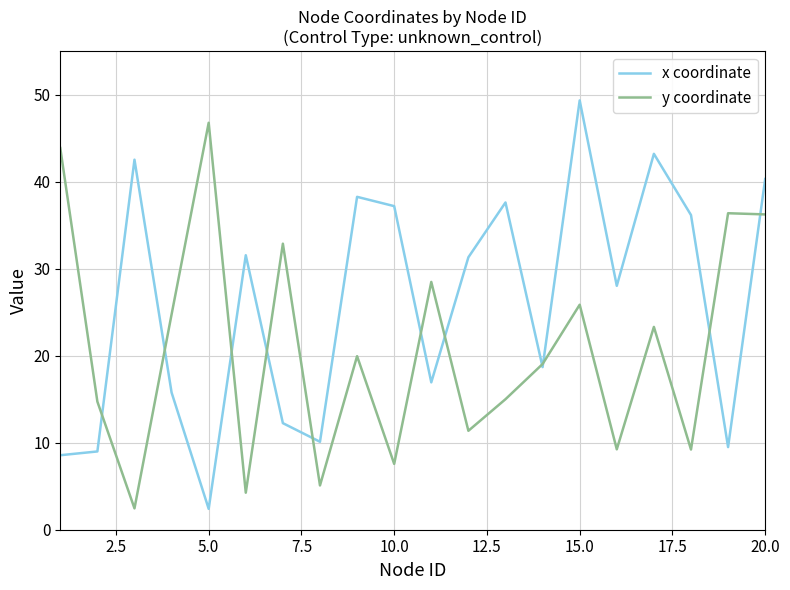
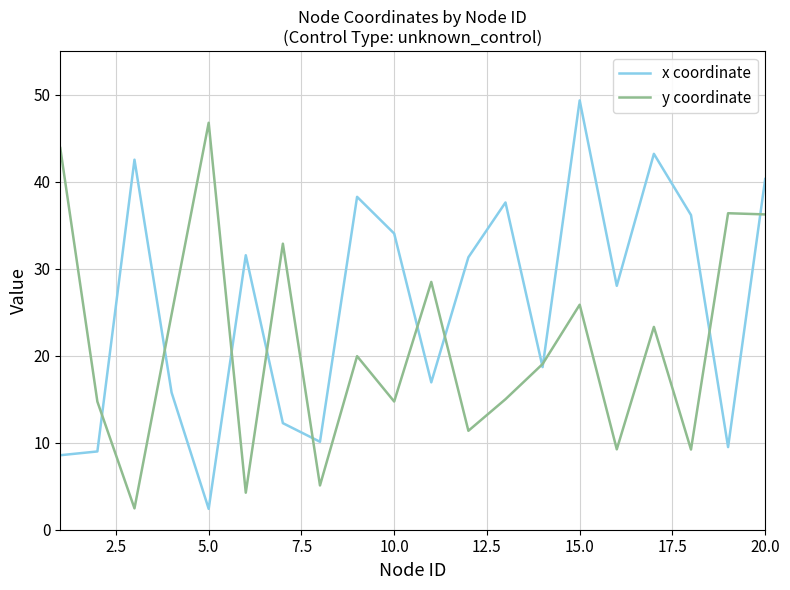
  {
    "x coordinate": {
      "5.0": 2,
-     "10.0": 37,
+     "10.0": 34,
      "15.0": 49,
      "20.0": 40
    },
    "y coordinate": {
      "5.0": 47,
-     "10.0": 8,
+     "10.0": 15,
      "15.0": 26,
      "20.0": 36
    }
  }
